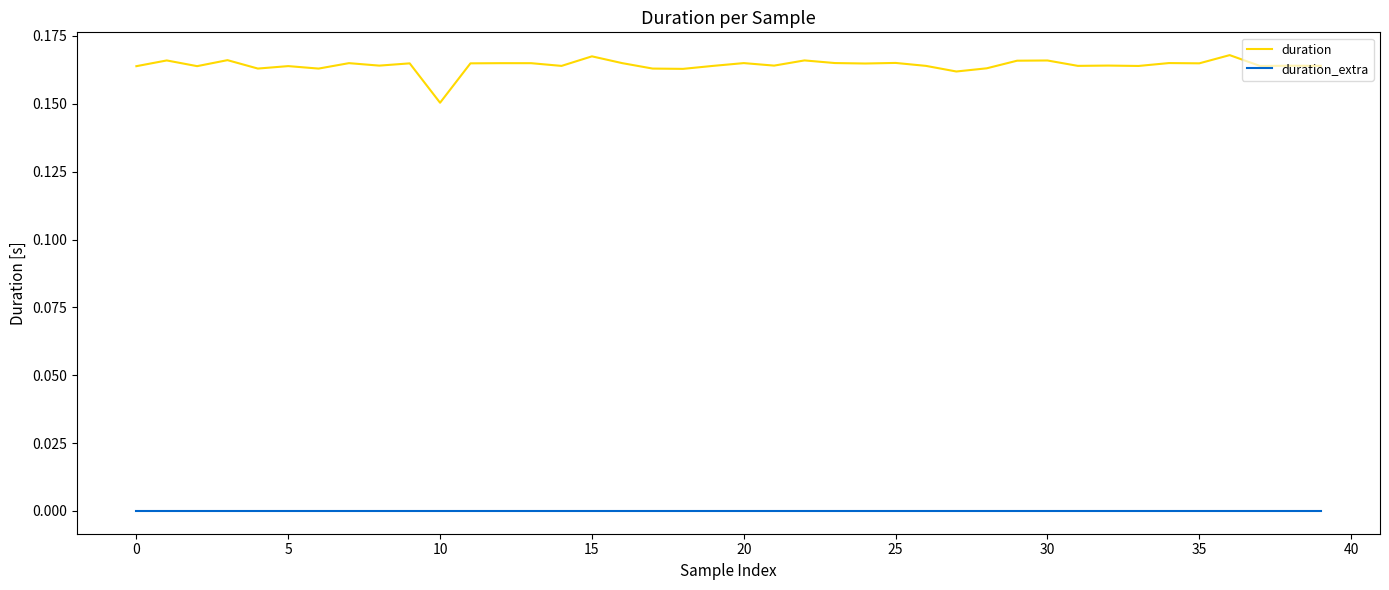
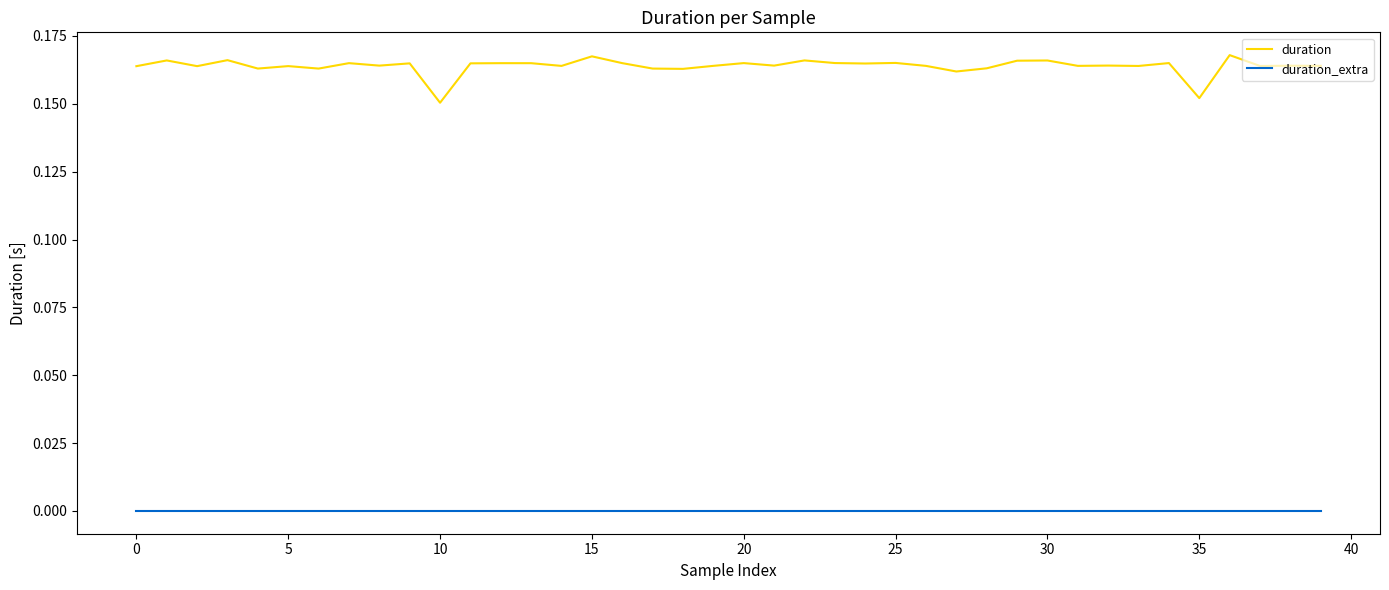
  {
    "duration": {
      "0": 0.164,
      "5": 0.164,
      "10": 0.150,
      "15": 0.168,
      "20": 0.165,
      "25": 0.165,
      "30": 0.166,
-     "35": 0.165
+     "35": 0.152
    },
    "duration_extra": {
      "0": 0.000,
      "5": 0.000,
      "10": 0.000,
      "15": 0.000,
      "20": 0.000,
      "25": 0.000,
      "30": 0.000,
      "35": 0.000
    }
  }
